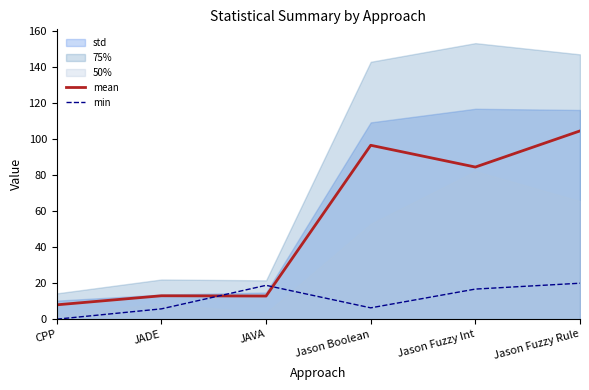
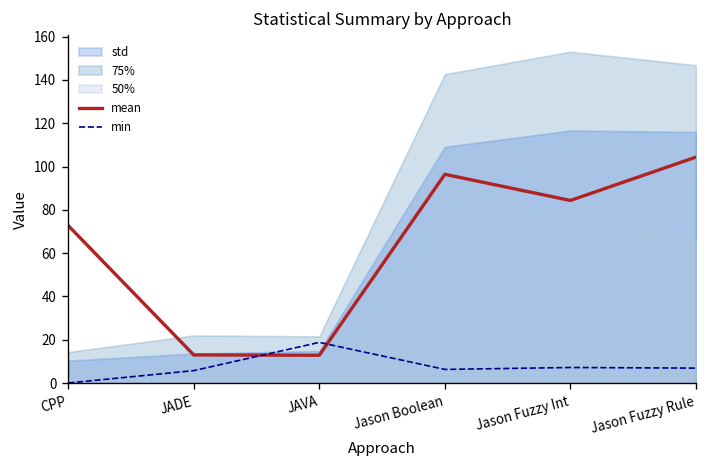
  {
    "mean": {
-     "CPP": 8,
+     "CPP": 73,
      "JAVA": 13,
      "Jason Boolean": 96,
      "Jason Fuzzy Int": 84,
      "Jason Fuzzy Rule": 104
    },
    "min": {
      "CPP": 0,
      "JADE": 6,
      "JAVA": 19,
      "Jason Boolean": 6,
-     "Jason Fuzzy Int": 17,
-     "Jason Fuzzy Rule": 20
+     "Jason Fuzzy Int": 7,
+     "Jason Fuzzy Rule": 7
    }
  }
